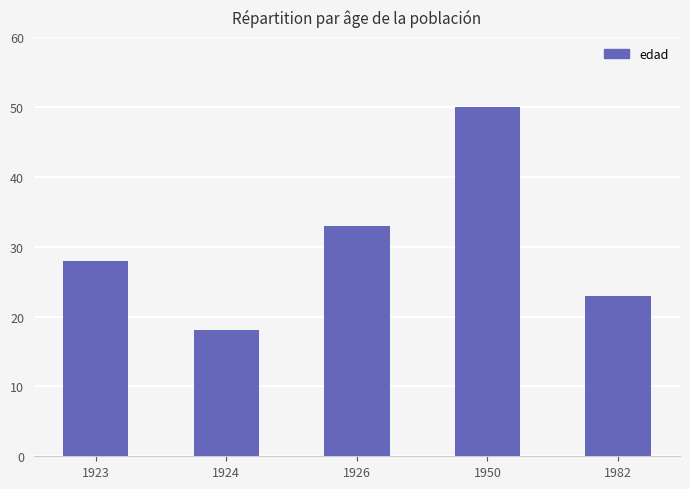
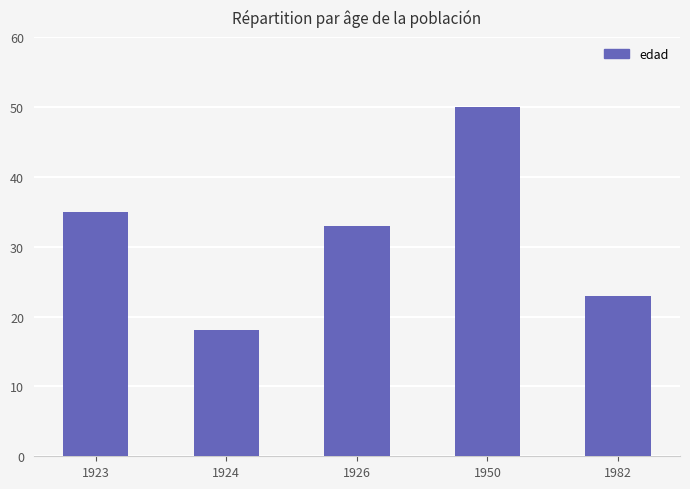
  {
-   "1923": 28,
+   "1923": 35,
    "1924": 18,
    "1926": 33,
    "1950": 50,
    "1982": 23
  }
